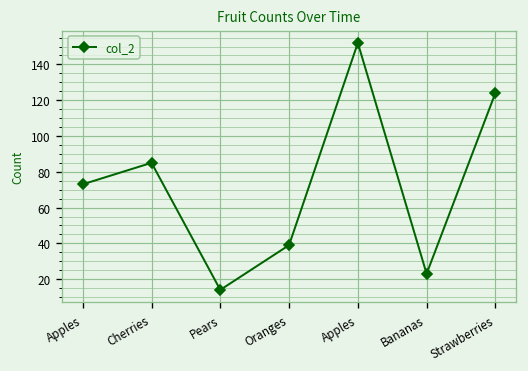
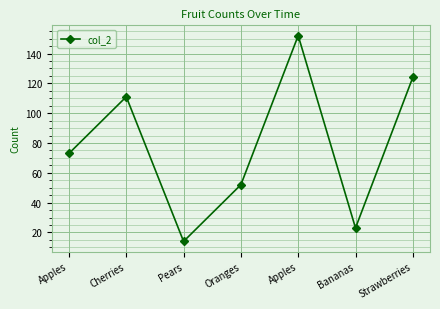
  {
-   "Cherries": 85,
+   "Cherries": 111,
    "Pears": 14,
-   "Oranges": 39,
+   "Oranges": 52,
    "Bananas": 23,
    "Strawberries": 124
  }
